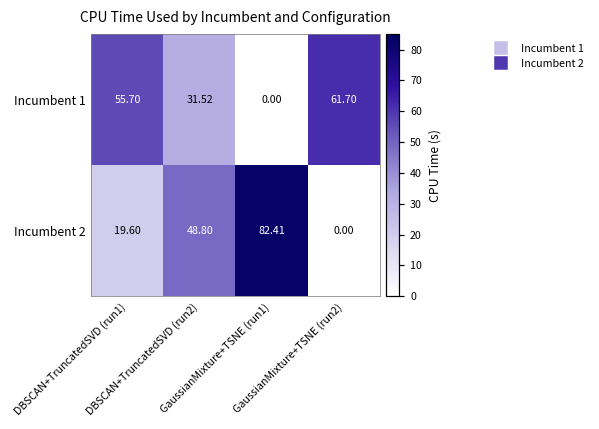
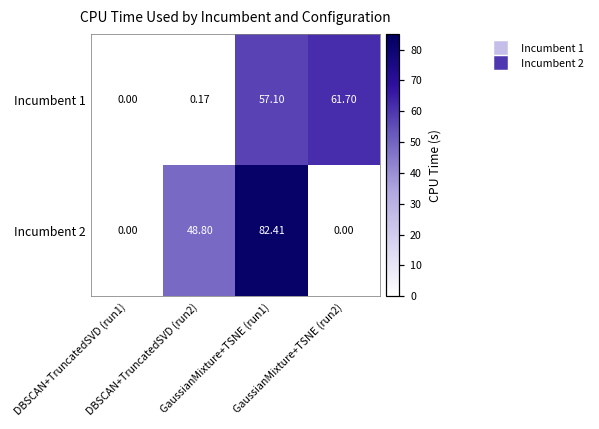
  {
    "Incumbent 1": {
-     "DBSCAN+TruncatedSVD (run1)": 55.70,
-     "DBSCAN+TruncatedSVD (run2)": 31.52,
-     "GaussianMixture+TSNE (run1)": 0.00,
+     "DBSCAN+TruncatedSVD (run1)": 0.00,
+     "DBSCAN+TruncatedSVD (run2)": 0.17,
+     "GaussianMixture+TSNE (run1)": 57.10,
      "GaussianMixture+TSNE (run2)": 61.70
    },
    "Incumbent 2": {
-     "DBSCAN+TruncatedSVD (run1)": 19.60,
+     "DBSCAN+TruncatedSVD (run1)": 0.00,
      "DBSCAN+TruncatedSVD (run2)": 48.80,
      "GaussianMixture+TSNE (run1)": 82.41,
      "GaussianMixture+TSNE (run2)": 0.00
    }
  }
